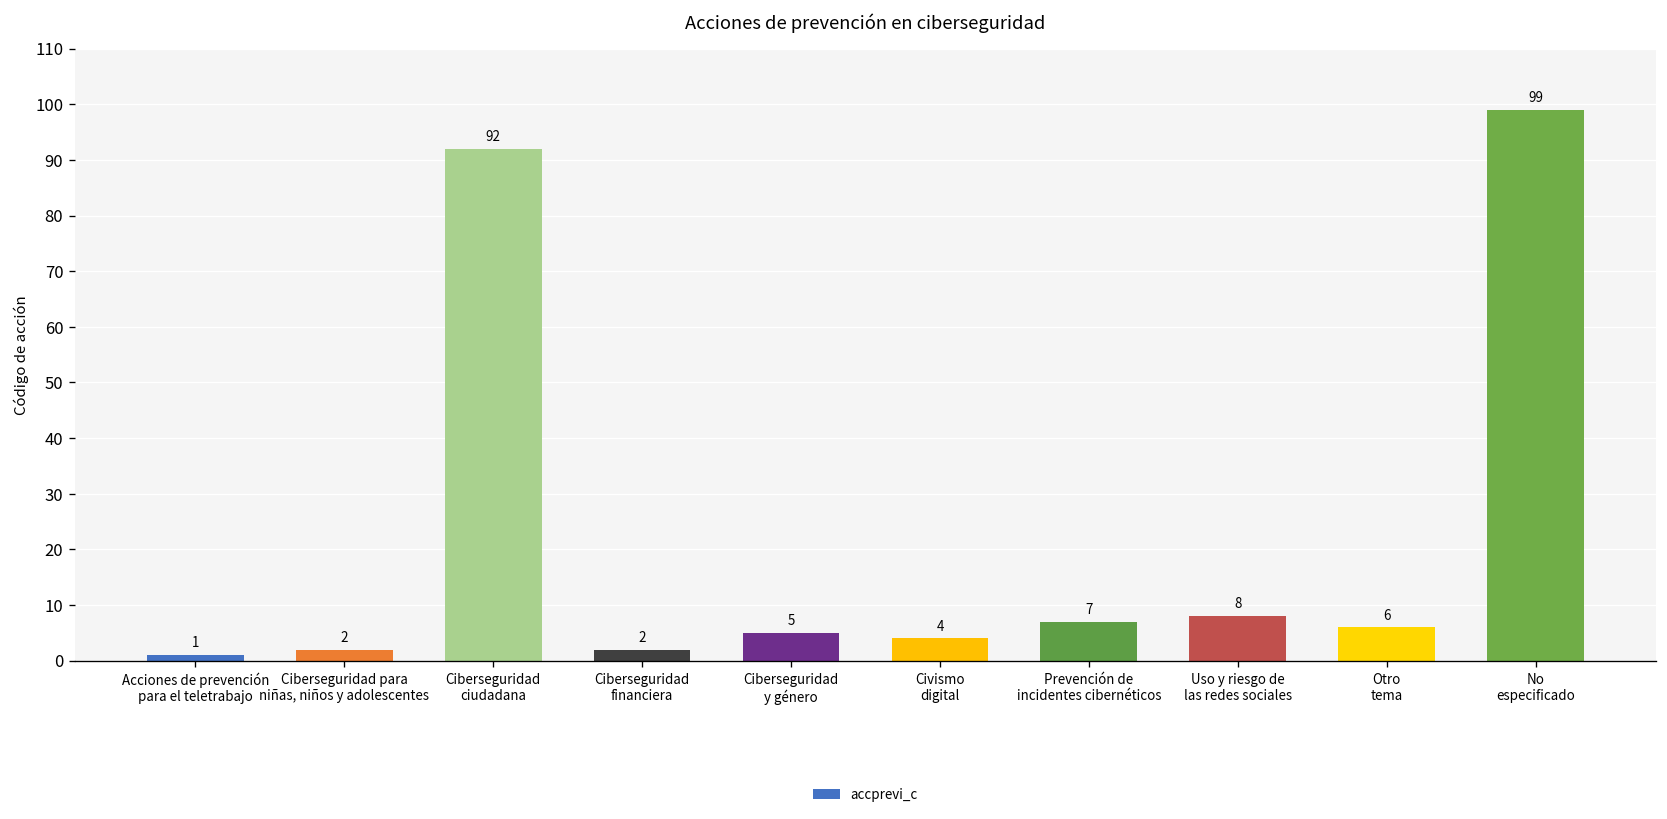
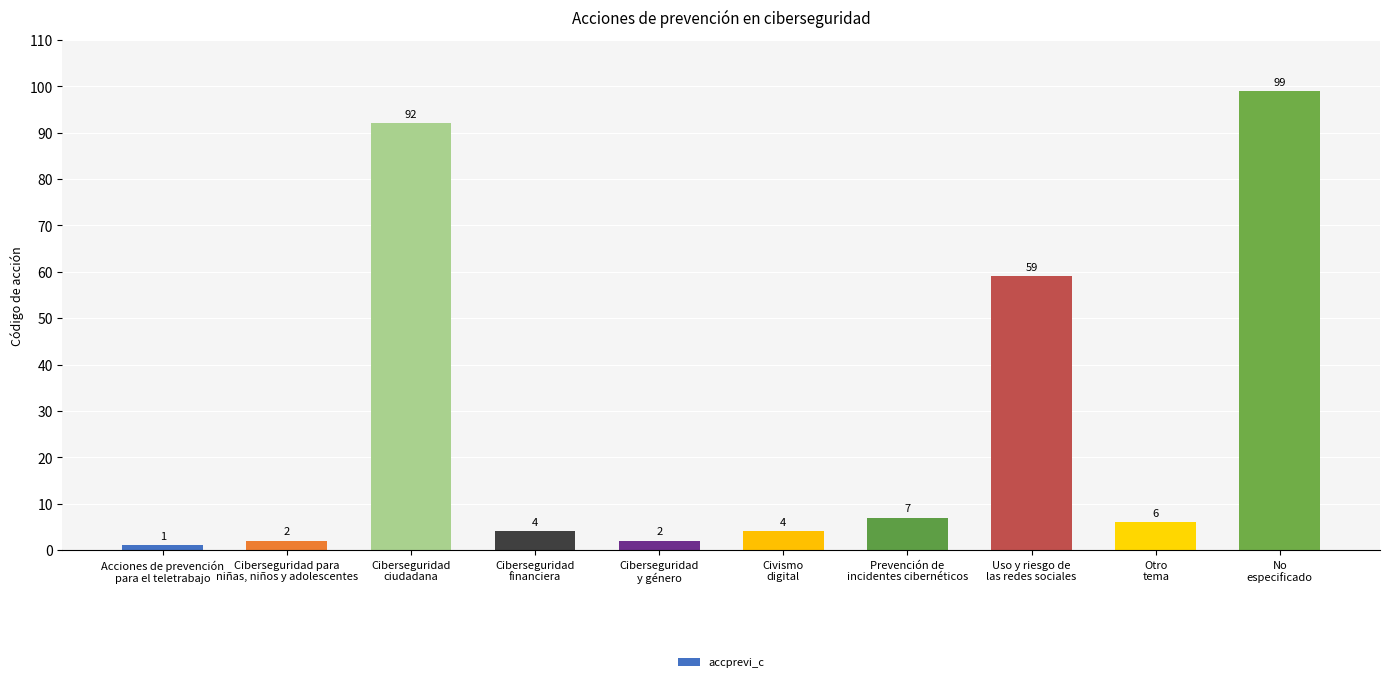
  {
    "Acciones de prevención para el teletrabajo": 1,
    "Ciberseguridad para niñas, niños y adolescentes": 2,
    "Ciberseguridad ciudadana": 92,
-   "Ciberseguridad financiera": 2,
-   "Ciberseguridad y género": 5,
+   "Ciberseguridad financiera": 4,
+   "Ciberseguridad y género": 2,
    "Civismo digital": 4,
    "Prevención de incidentes cibernéticos": 7,
-   "Uso y riesgo de las redes sociales": 8,
+   "Uso y riesgo de las redes sociales": 59,
    "Otro tema": 6,
    "No especificado": 99
  }
